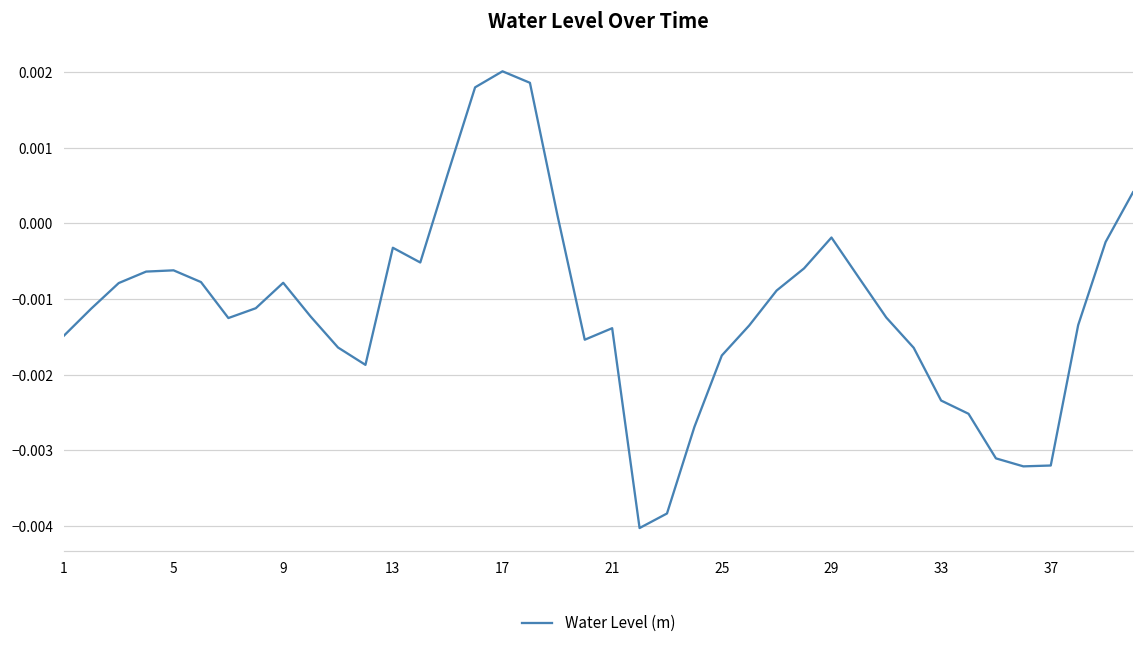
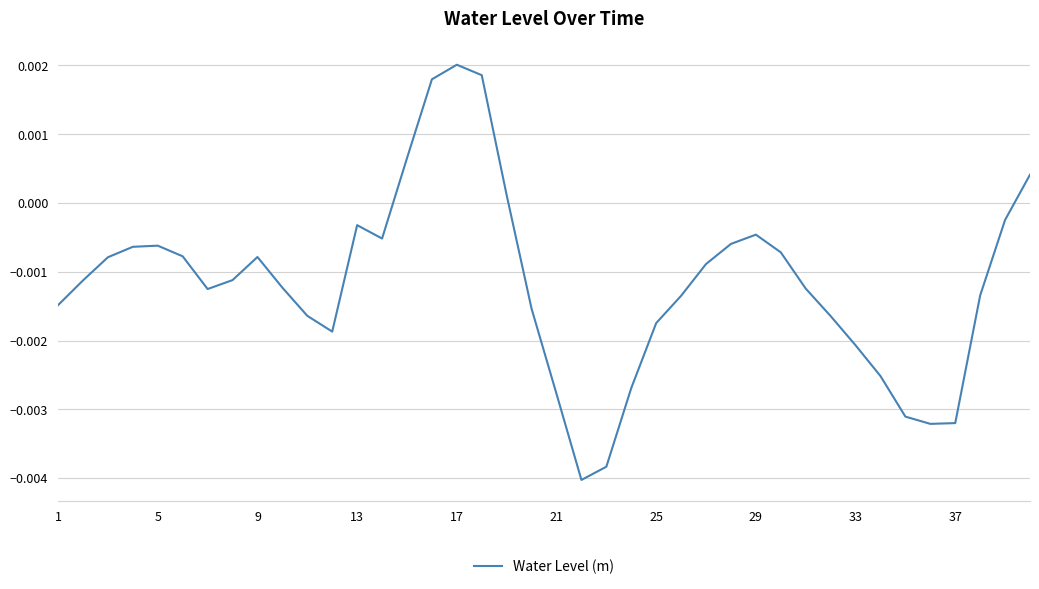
  {
    "1": -0.0015,
    "5": -0.0006,
    "9": -0.0008,
    "13": -0.0003,
    "17": 0.0020,
-   "21": -0.0014,
+   "21": -0.0028,
    "25": -0.0017,
-   "29": -0.0002,
-   "33": -0.0023,
+   "29": -0.0005,
+   "33": -0.0021,
    "37": -0.0032
  }
